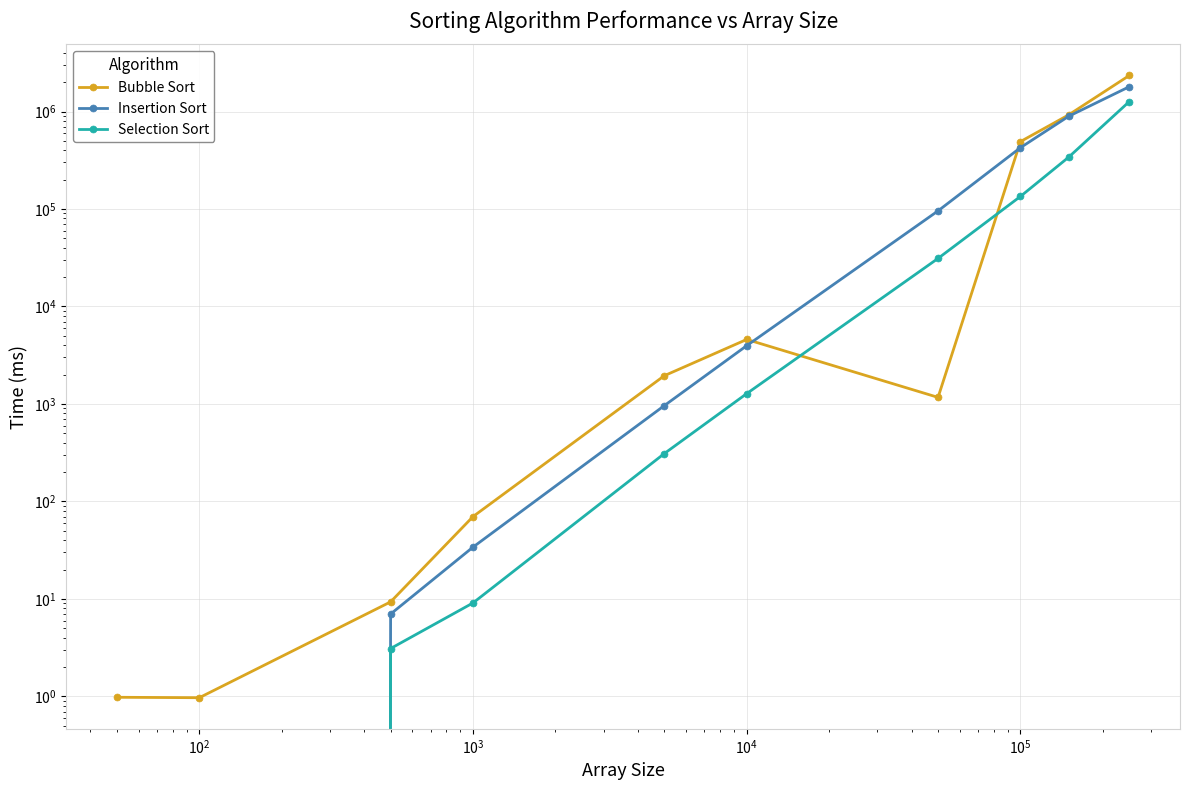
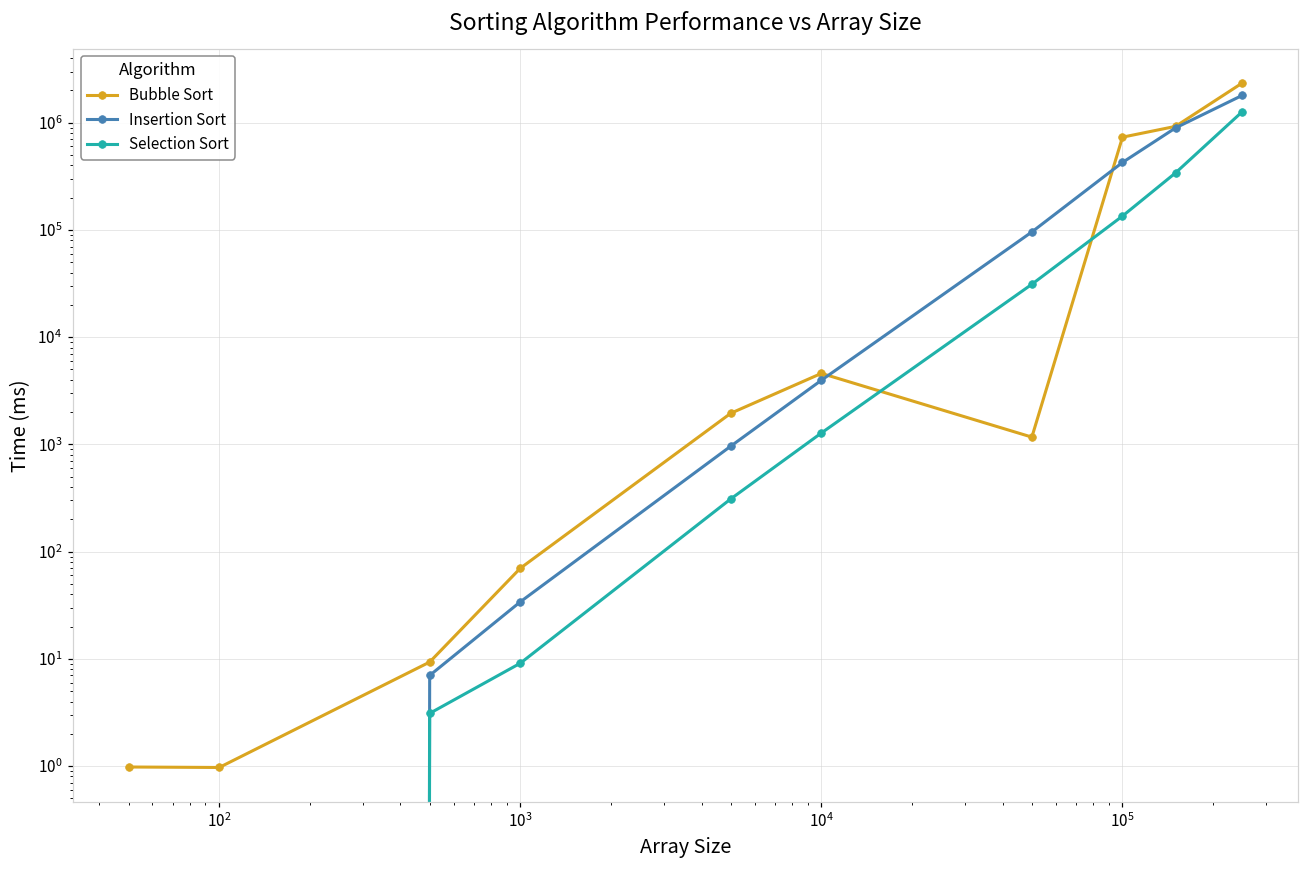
  {
    "Bubble Sort": {
      "10^2": 1,
      "10^3": 70,
      "10^4": 5000,
-     "10^5": 500000
+     "10^5": 700000
    },
    "Insertion Sort": {
      "10^3": 34,
      "10^4": 4000,
      "10^5": 400000
    },
    "Selection Sort": {
      "10^3": 9,
      "10^4": 1300,
      "10^5": 130000
    }
  }
